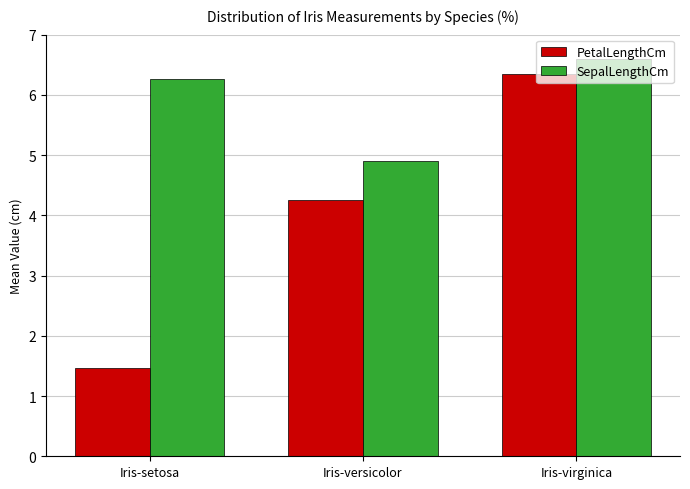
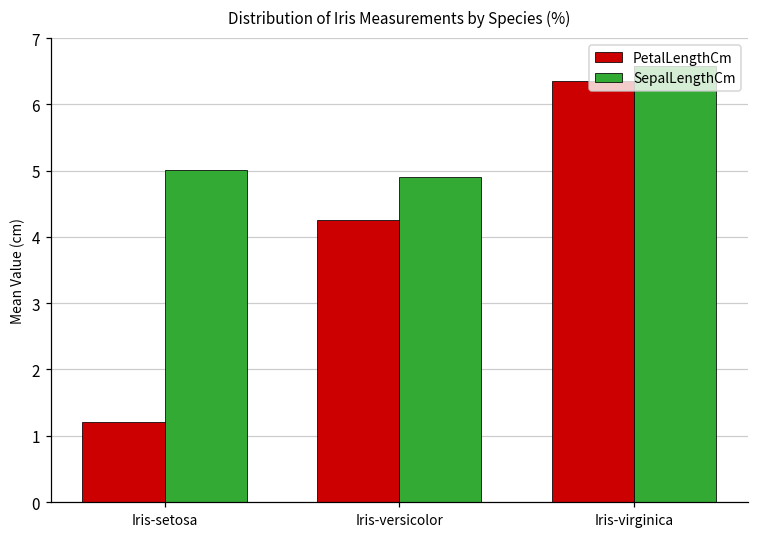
  {
    "PetalLengthCm": {
-     "Iris-setosa": 1.5,
+     "Iris-setosa": 1.2,
      "Iris-versicolor": 4.3
    },
    "SepalLengthCm": {
-     "Iris-setosa": 6.3,
+     "Iris-setosa": 5.0,
      "Iris-versicolor": 4.9
    }
  }
